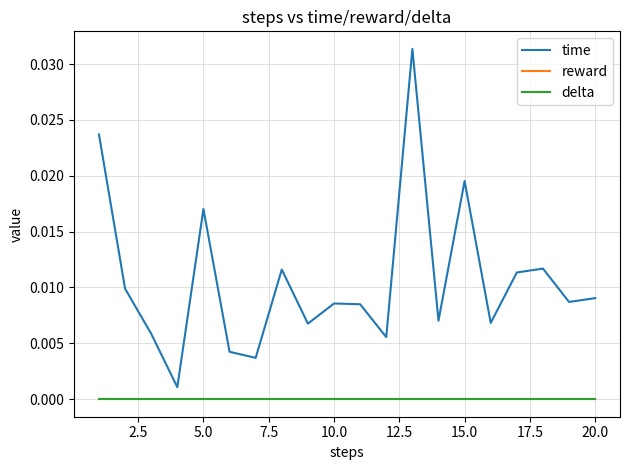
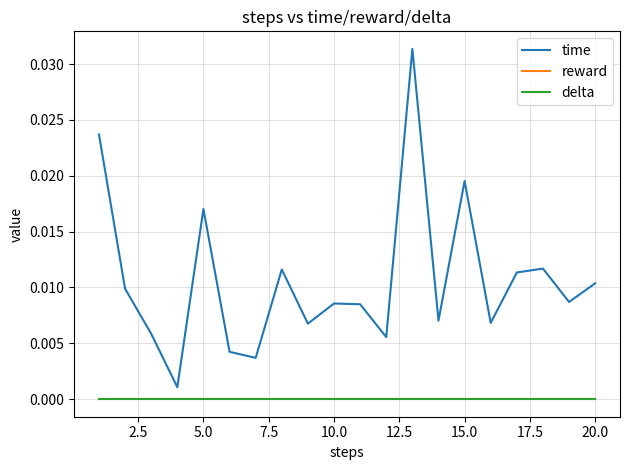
  {
    "time": {
      "5.0": 0.0170,
      "10.0": 0.0086,
      "15.0": 0.0195,
-     "20.0": 0.0090
+     "20.0": 0.0104
    },
    "delta": {
      "5.0": 0.0000,
      "10.0": 0.0000,
      "15.0": 0.0000,
      "20.0": 0.0000
    }
  }
